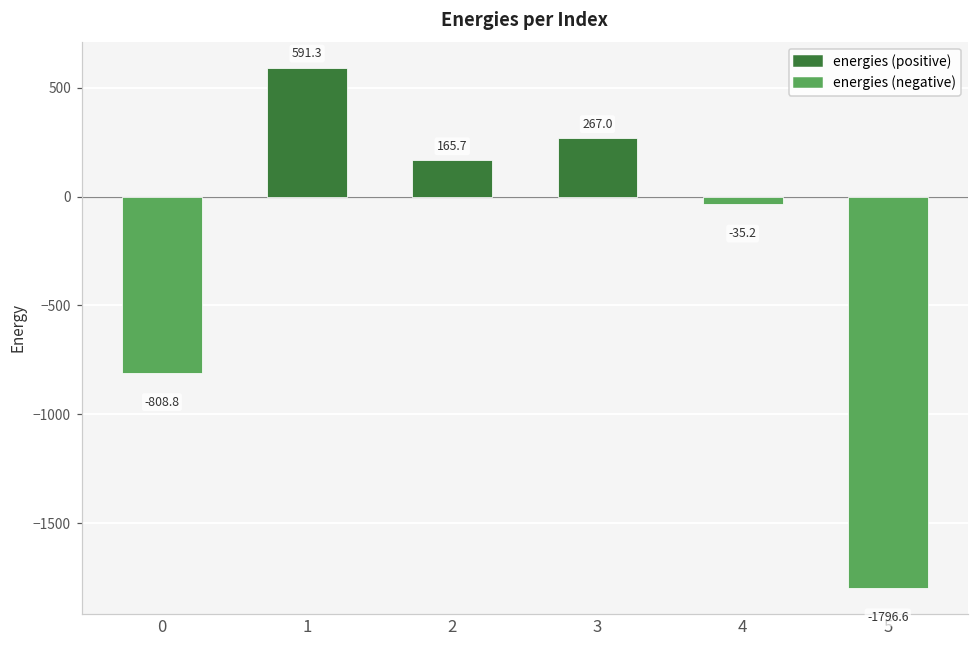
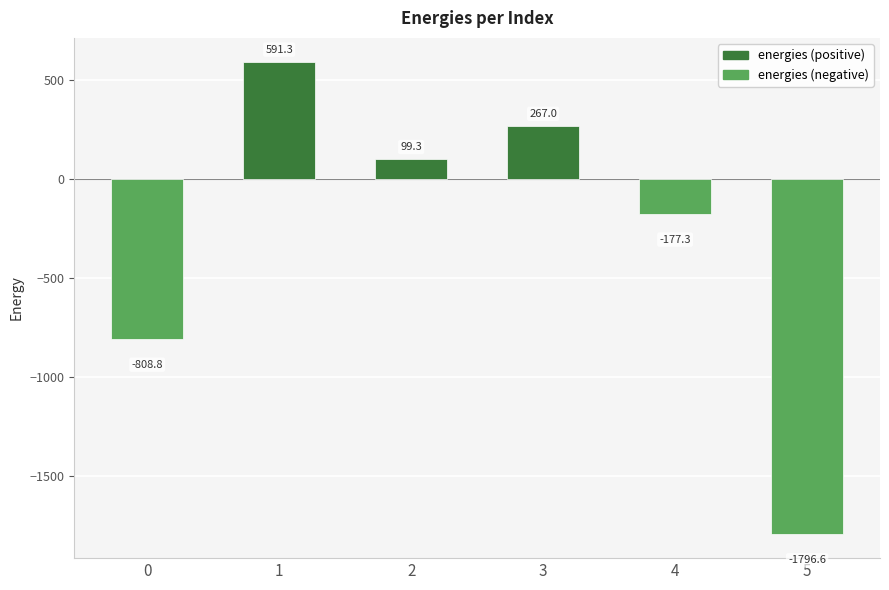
  {
-   "2": 165.7,
-   "4": -35.2
+   "2": 99.3,
+   "4": -177.3
  }
